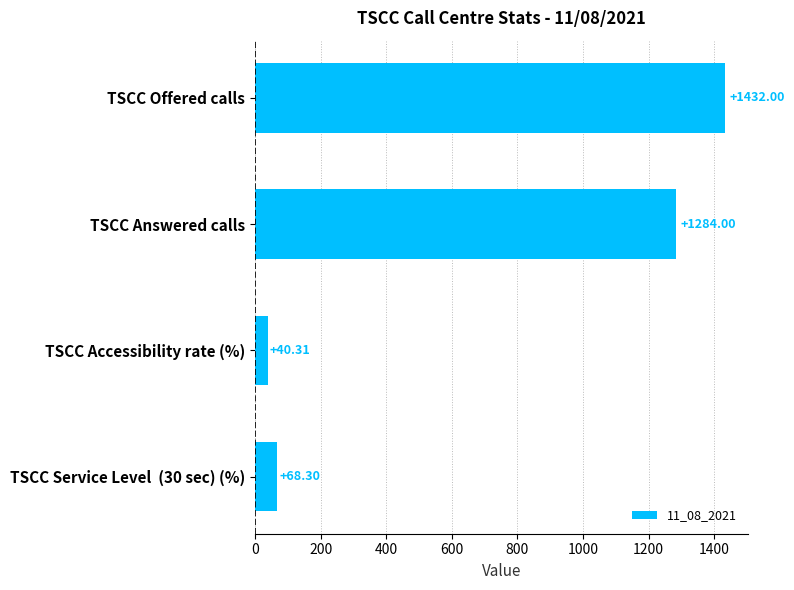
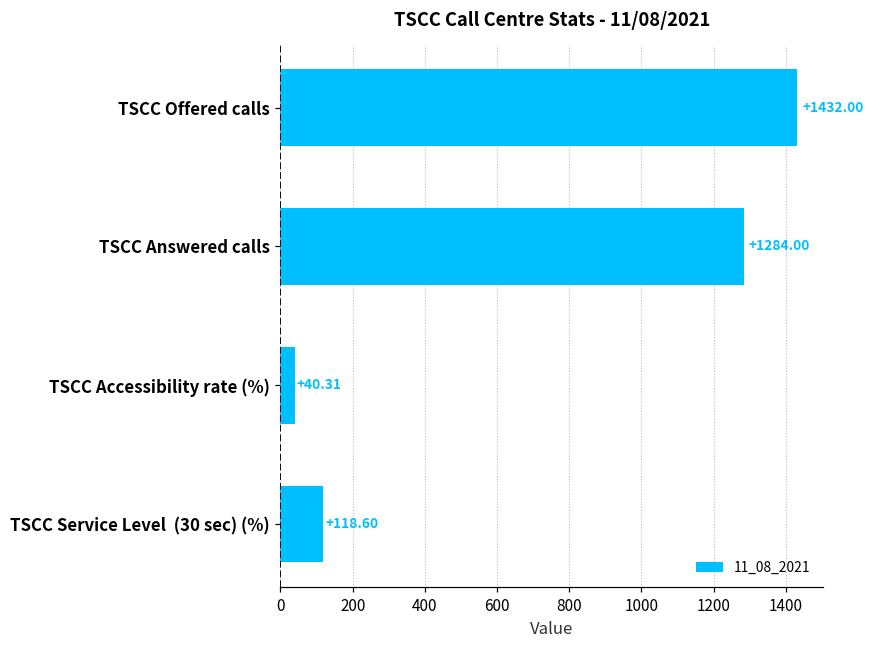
  {
    "TSCC Offered calls": "+1432.00",
    "TSCC Answered calls": "+1284.00",
    "TSCC Accessibility rate (%)": "+40.31",
-   "TSCC Service Level (30 sec) (%)": "+68.30"
+   "TSCC Service Level (30 sec) (%)": "+118.60"
  }
